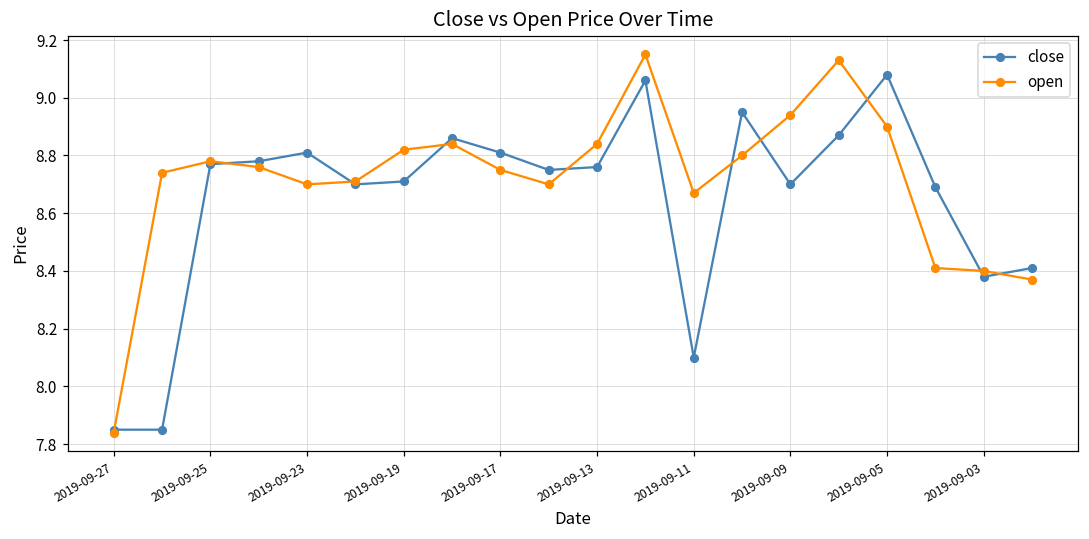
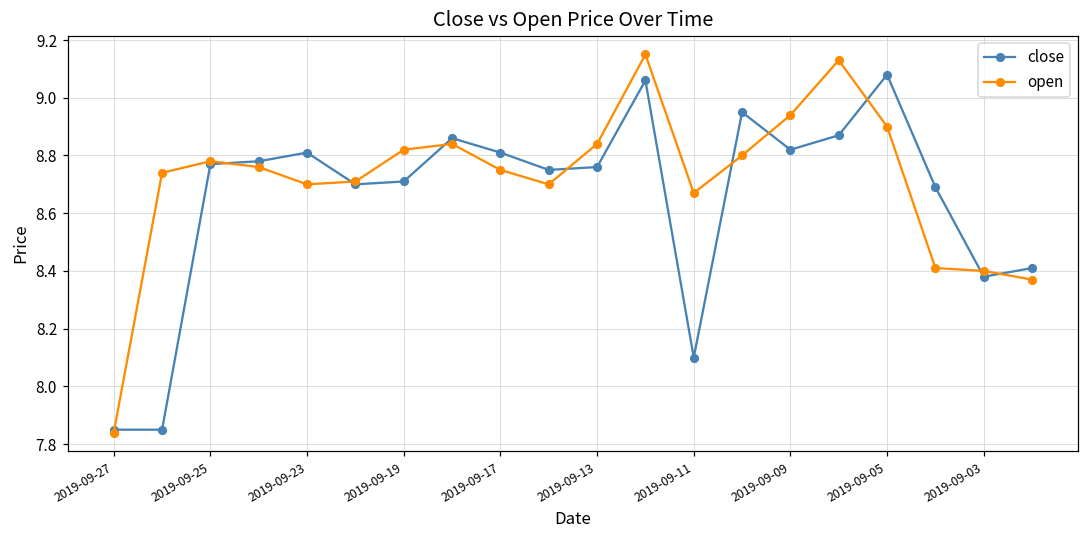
  {
    "close": {
      "2019-09-27": 7.85,
      "2019-09-25": 8.77,
      "2019-09-23": 8.81,
      "2019-09-19": 8.71,
      "2019-09-17": 8.81,
      "2019-09-13": 8.76,
      "2019-09-11": 8.10,
-     "2019-09-09": 8.70,
+     "2019-09-09": 8.82,
      "2019-09-05": 9.08,
      "2019-09-03": 8.38
    },
    "open": {
      "2019-09-27": 7.84,
      "2019-09-25": 8.78,
      "2019-09-23": 8.70,
      "2019-09-19": 8.82,
      "2019-09-17": 8.75,
      "2019-09-13": 8.84,
      "2019-09-11": 8.67,
      "2019-09-09": 8.94,
      "2019-09-05": 8.90,
      "2019-09-03": 8.40
    }
  }
